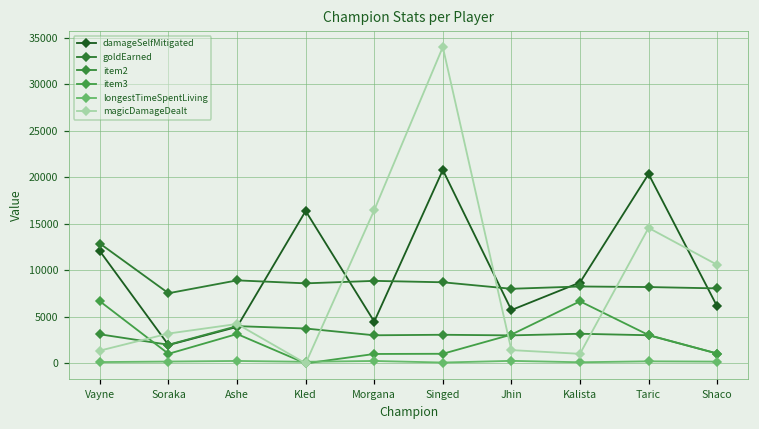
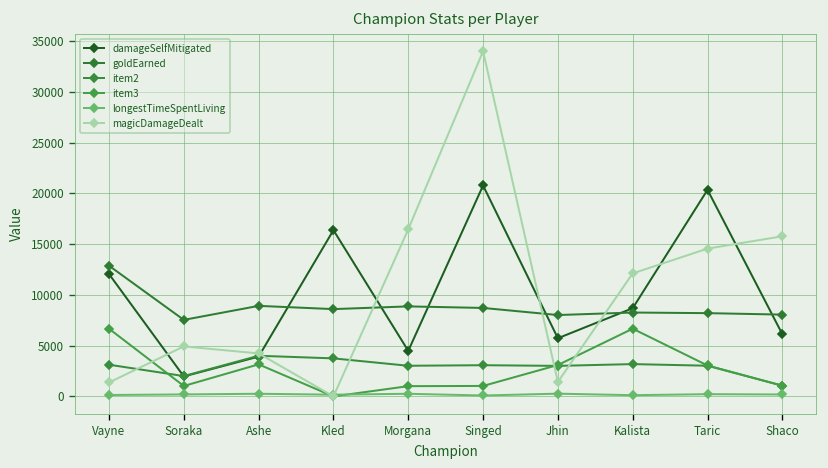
  {
    "magicDamageDealt": {
      "Vayne": 1000,
-     "Soraka": 3000,
+     "Soraka": 5000,
      "Morgana": 16000,
      "Singed": 34000,
      "Jhin": 1000,
-     "Kalista": 1000,
+     "Kalista": 12000,
      "Taric": 15000,
-     "Shaco": 11000
+     "Shaco": 16000
    }
  }
